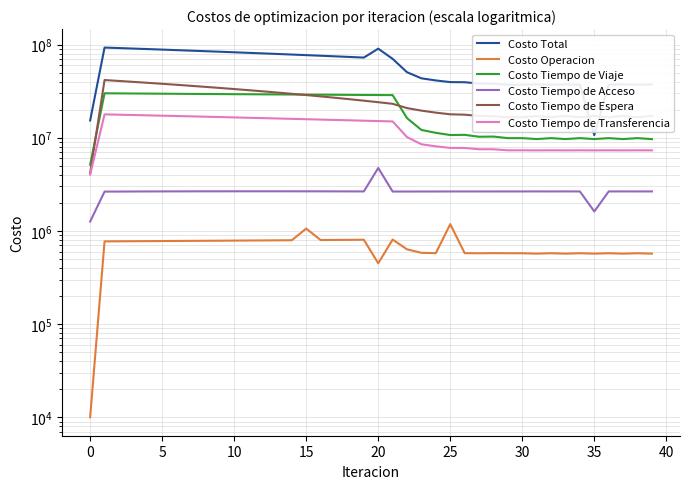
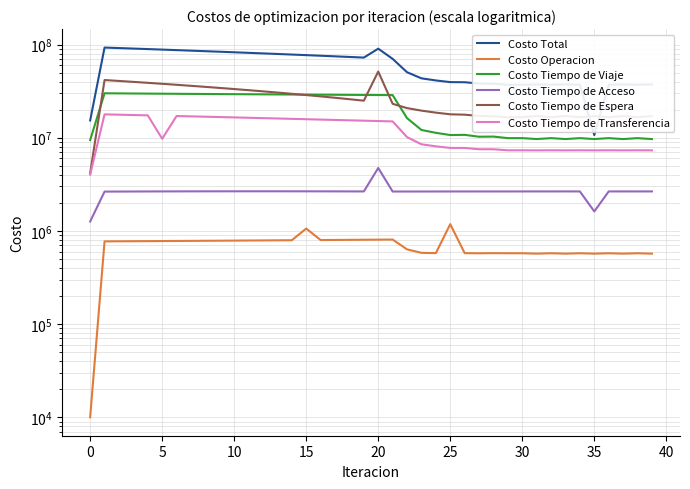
  {
    "Costo Total": {
      "0": 15000000,
      "5": 90000000,
      "10": 80000000,
      "15": 80000000,
      "20": 90000000,
      "25": 39000000,
      "35": 11000000
    },
    "Costo Operacion": {
      "0": 10000,
      "5": 800000,
      "10": 800000,
      "15": 1100000,
-     "20": 400000,
+     "20": 800000,
      "25": 1200000,
      "30": 600000,
      "35": 600000
    },
    "Costo Tiempo de Viaje": {
-     "0": 5000000,
+     "0": 9000000,
      "5": 30000000,
      "10": 29000000,
      "20": 29000000,
      "25": 11000000,
      "30": 10000000,
      "35": 10000000
    },
    "Costo Tiempo de Acceso": {
      "0": 1300000,
      "5": 2700000,
      "10": 2700000,
      "15": 2700000,
      "20": 5000000,
      "25": 2600000,
      "30": 2600000,
      "35": 1600000
    },
    "Costo Tiempo de Espera": {
      "5": 38000000,
      "10": 33000000,
-     "20": 24000000,
+     "20": 50000000,
      "25": 18000000
    },
    "Costo Tiempo de Transferencia": {
-     "5": 17000000,
+     "5": 10000000,
      "10": 17000000,
      "15": 16000000,
      "20": 15000000,
      "25": 8000000,
      "30": 7000000,
      "35": 7000000
    }
  }
